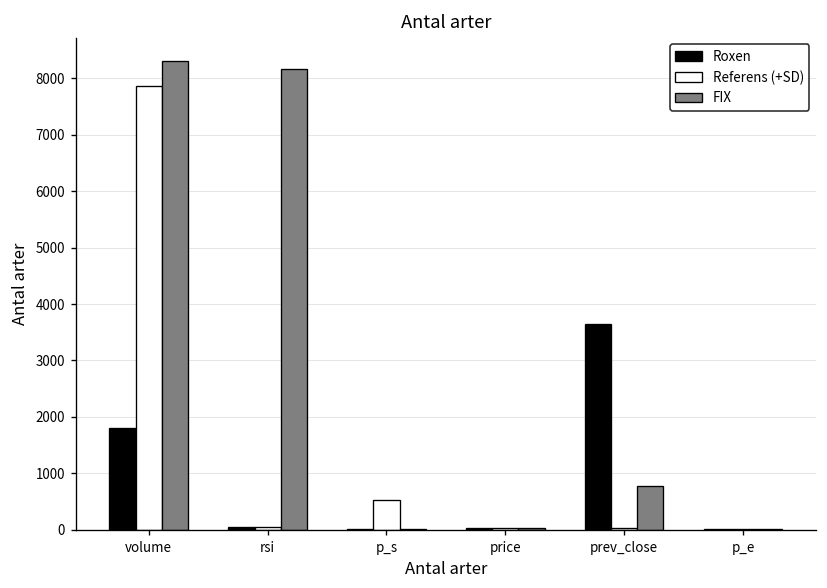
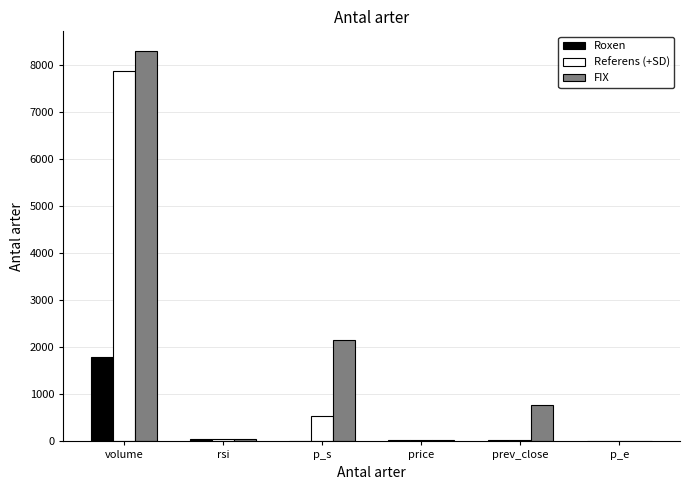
  {
    "Roxen": {
      "volume": 1800,
      "rsi": 100,
-     "prev_close": 3600
+     "prev_close": 0
    },
    "Referens (+SD)": {
      "volume": 7900,
      "p_s": 500
    },
    "FIX": {
      "volume": 8300,
-     "rsi": 8200,
-     "p_s": 0,
+     "rsi": 0,
+     "p_s": 2200,
      "prev_close": 800
    }
  }
